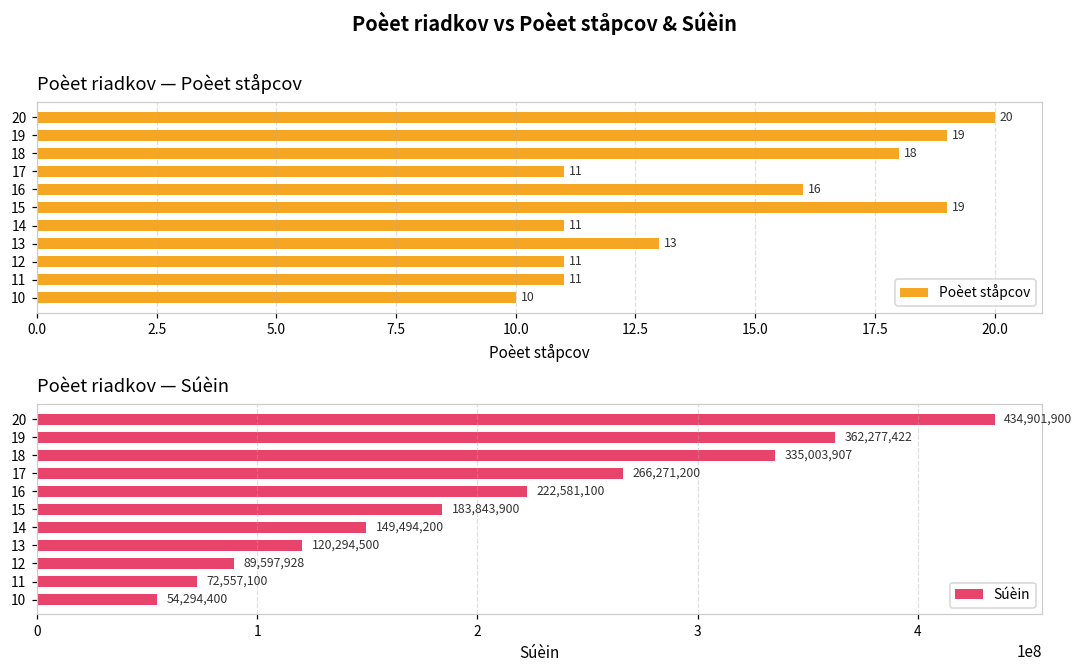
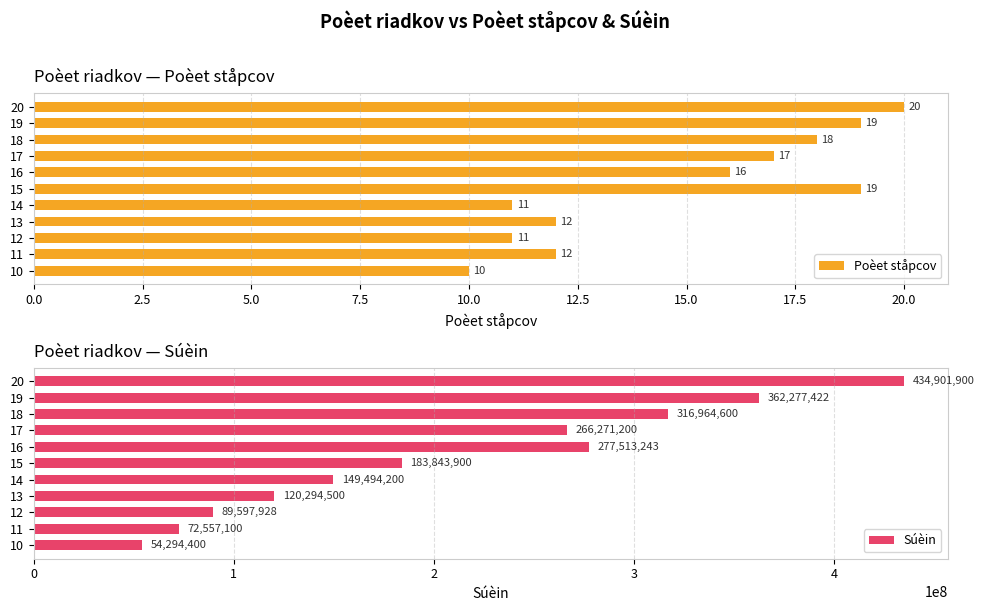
  {
    "Poèet riadkov — Poèet ståpcov": {
      "20": "20",
      "19": "19",
      "18": "18",
-     "17": "11",
+     "17": "17",
      "16": "16",
      "15": "19",
      "14": "11",
-     "13": "13",
+     "13": "12",
      "12": "11",
-     "11": "11",
+     "11": "12",
      "10": "10"
    },
    "Poèet riadkov — Súèin": {
      "20": "434,901,900",
      "19": "362,277,422",
-     "18": "335,003,907",
+     "18": "316,964,600",
      "17": "266,271,200",
-     "16": "222,581,100",
+     "16": "277,513,243",
      "15": "183,843,900",
      "14": "149,494,200",
      "13": "120,294,500",
      "12": "89,597,928",
      "11": "72,557,100",
      "10": "54,294,400"
    }
  }
